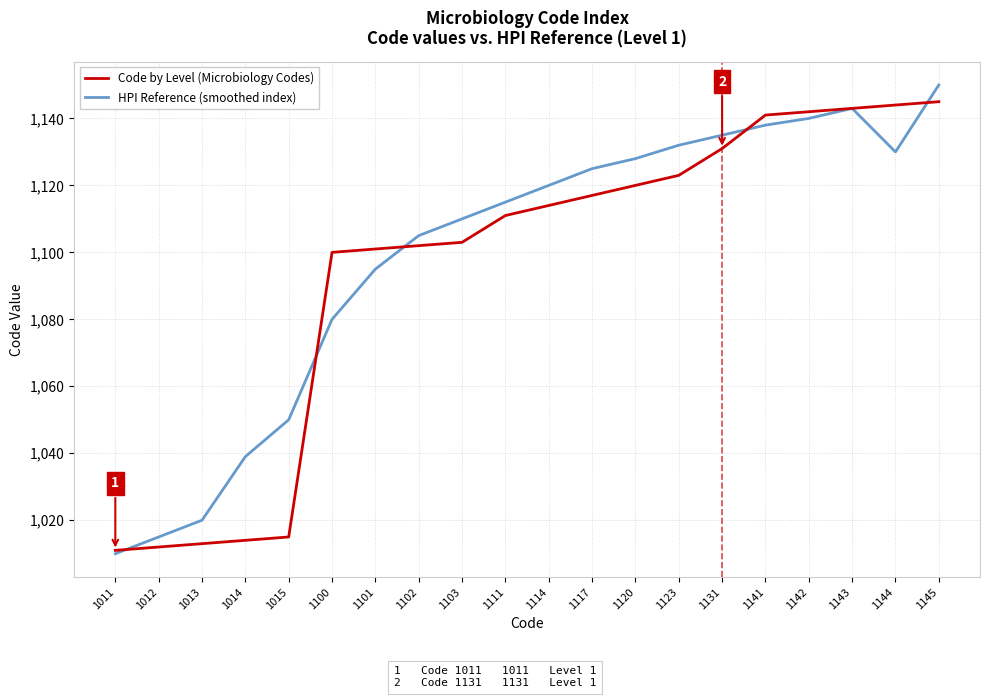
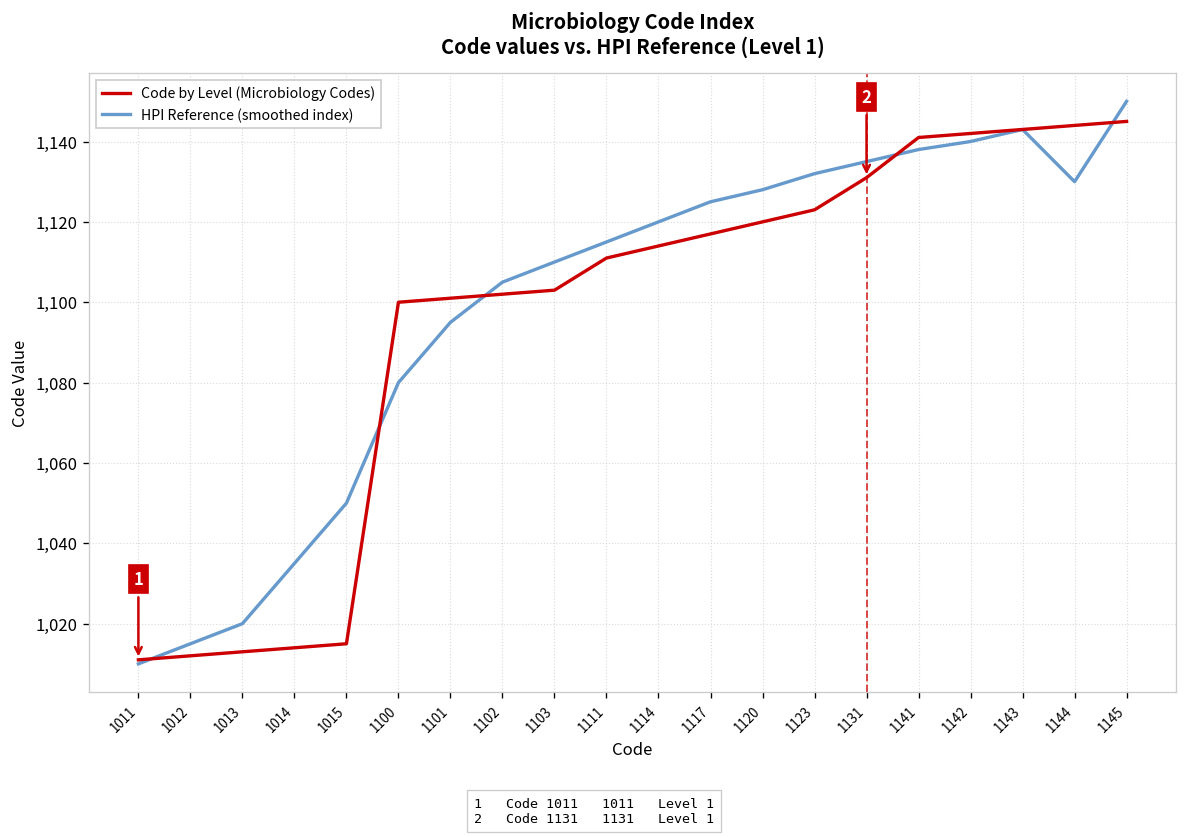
  {
    "Code by Level (Microbiology Codes)": {
      "1012": "1,012",
      "1013": "1,013",
      "1014": "1,014",
      "1015": "1,015",
      "1100": "1,100",
      "1101": "1,101",
      "1102": "1,102",
      "1103": "1,103",
      "1111": "1,111",
      "1114": "1,114",
      "1117": "1,117",
      "1120": "1,120",
      "1123": "1,123",
      "1131": "1,131",
      "1141": "1,141",
      "1142": "1,142",
      "1144": "1,144",
      "1145": "1,145"
    },
    "HPI Reference (smoothed index)": {
      "1011": "1,010",
      "1012": "1,015",
      "1013": "1,020",
-     "1014": "1,039",
+     "1014": "1,035",
      "1015": "1,050",
      "1100": "1,080",
      "1101": "1,095",
      "1102": "1,105",
      "1103": "1,110",
      "1111": "1,115",
      "1114": "1,120",
      "1117": "1,125",
      "1120": "1,128",
      "1123": "1,132",
      "1141": "1,138",
      "1142": "1,140",
      "1144": "1,130",
      "1145": "1,150"
    }
  }
